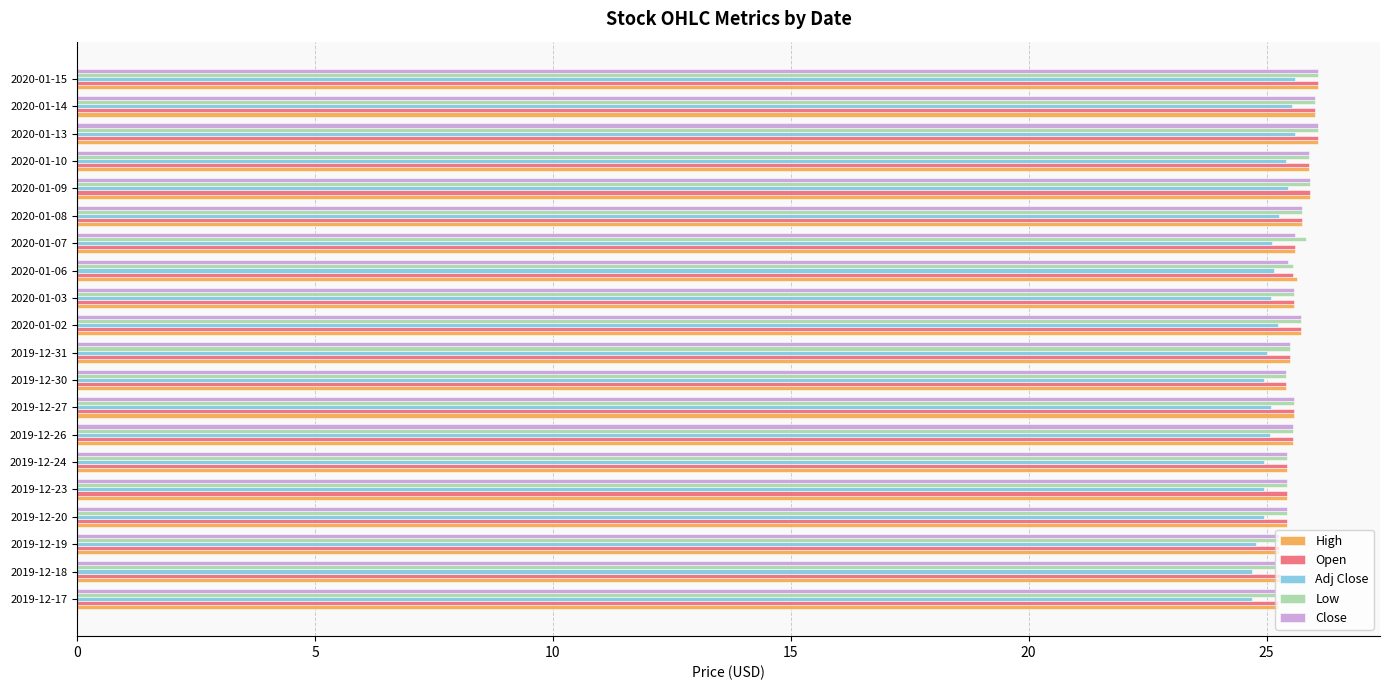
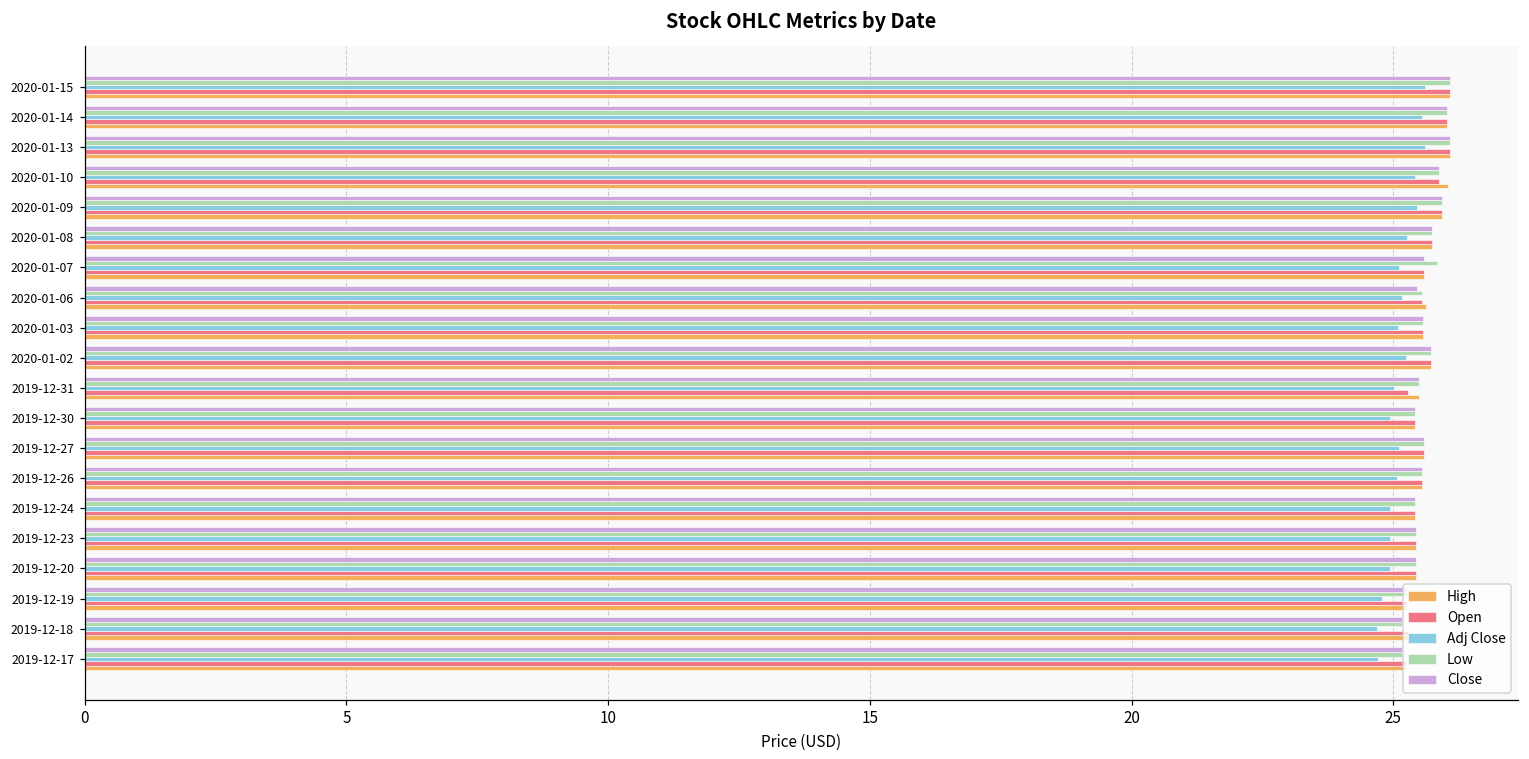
  {
    "High": {
      "2020-01-15": 26.1,
      "2020-01-14": 26.0,
      "2020-01-13": 26.1,
-     "2020-01-10": 25.9,
+     "2020-01-10": 26.1,
      "2020-01-09": 25.9,
      "2020-01-08": 25.7,
      "2020-01-07": 25.6,
      "2020-01-06": 25.6,
      "2020-01-03": 25.6,
      "2020-01-02": 25.7,
      "2019-12-31": 25.5,
      "2019-12-30": 25.4,
      "2019-12-27": 25.6,
      "2019-12-26": 25.6,
      "2019-12-24": 25.4,
      "2019-12-23": 25.4,
      "2019-12-20": 25.4
    },
    "Open": {
      "2020-01-15": 26.1,
      "2020-01-14": 26.0,
      "2020-01-13": 26.1,
      "2020-01-10": 25.9,
      "2020-01-09": 25.9,
      "2020-01-08": 25.7,
      "2020-01-07": 25.6,
      "2020-01-06": 25.6,
      "2020-01-03": 25.6,
      "2020-01-02": 25.7,
-     "2019-12-31": 25.5,
+     "2019-12-31": 25.3,
      "2019-12-30": 25.4,
      "2019-12-27": 25.6,
      "2019-12-26": 25.6,
      "2019-12-24": 25.4,
      "2019-12-23": 25.4,
      "2019-12-20": 25.4
    },
    "Adj Close": {
      "2020-01-15": 25.6,
      "2020-01-14": 25.5,
      "2020-01-13": 25.6,
      "2020-01-10": 25.4,
      "2020-01-09": 25.4,
      "2020-01-08": 25.3,
      "2020-01-07": 25.1,
      "2020-01-06": 25.2,
      "2020-01-03": 25.1,
      "2020-01-02": 25.2,
      "2019-12-31": 25.0,
      "2019-12-30": 24.9,
      "2019-12-27": 25.1,
      "2019-12-26": 25.1,
      "2019-12-24": 24.9,
      "2019-12-23": 24.9,
      "2019-12-20": 24.9,
      "2019-12-19": 24.8,
      "2019-12-18": 24.7,
      "2019-12-17": 24.7
    },
    "Low": {
      "2020-01-15": 26.1,
      "2020-01-14": 26.0,
      "2020-01-13": 26.1,
      "2020-01-10": 25.9,
      "2020-01-09": 25.9,
      "2020-01-08": 25.7,
      "2020-01-07": 25.8,
      "2020-01-06": 25.6,
      "2020-01-03": 25.6,
      "2020-01-02": 25.7,
      "2019-12-31": 25.5,
      "2019-12-30": 25.4,
      "2019-12-27": 25.6,
      "2019-12-26": 25.6,
      "2019-12-24": 25.4,
      "2019-12-23": 25.4,
      "2019-12-20": 25.4,
      "2019-12-18": 25.2,
      "2019-12-17": 25.2
    },
    "Close": {
      "2020-01-15": 26.1,
      "2020-01-14": 26.0,
      "2020-01-13": 26.1,
      "2020-01-10": 25.9,
      "2020-01-09": 25.9,
      "2020-01-08": 25.7,
      "2020-01-07": 25.6,
      "2020-01-06": 25.5,
      "2020-01-03": 25.6,
      "2020-01-02": 25.7,
      "2019-12-31": 25.5,
      "2019-12-30": 25.4,
      "2019-12-27": 25.6,
      "2019-12-26": 25.6,
      "2019-12-24": 25.4,
      "2019-12-23": 25.4,
      "2019-12-20": 25.4,
      "2019-12-18": 25.2,
      "2019-12-17": 25.2
    }
  }
